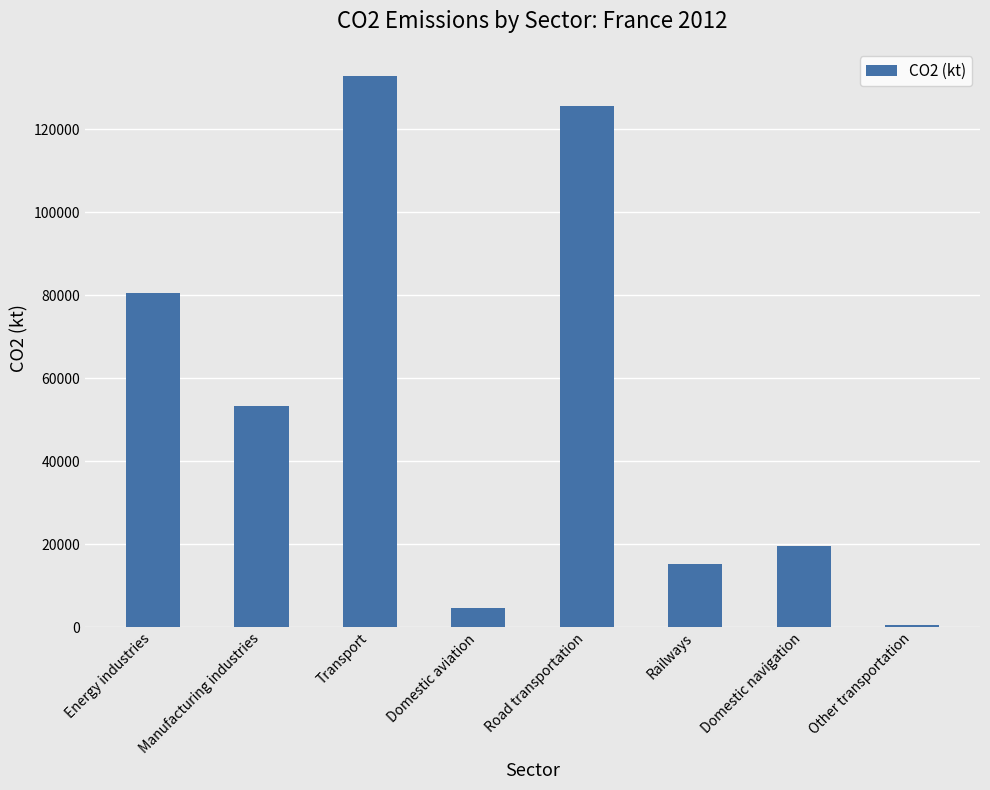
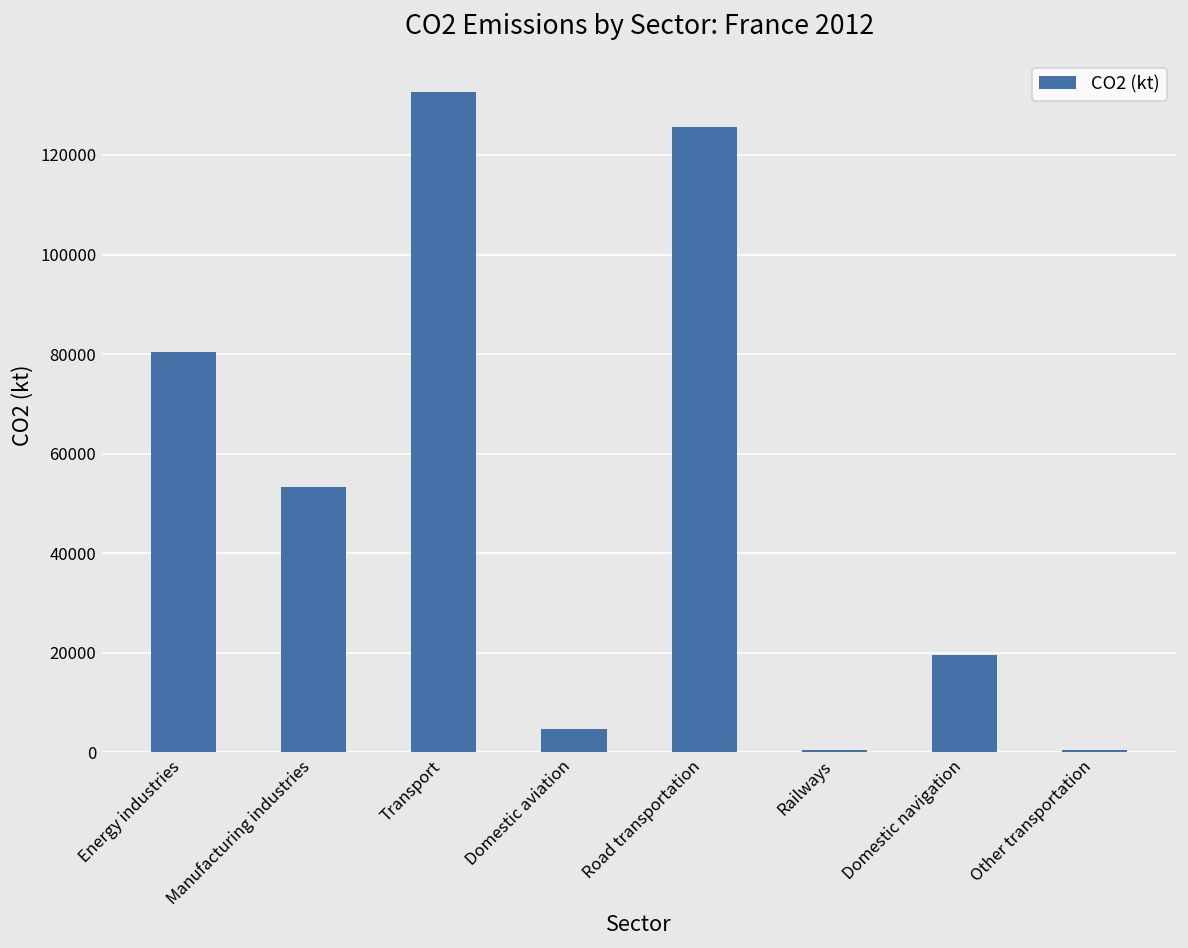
  {
    "Energy industries": 80000,
    "Manufacturing industries": 53000,
    "Transport": 133000,
    "Domestic aviation": 5000,
    "Road transportation": 126000,
-   "Railways": 15000,
+   "Railways": 0,
    "Domestic navigation": 20000
  }
